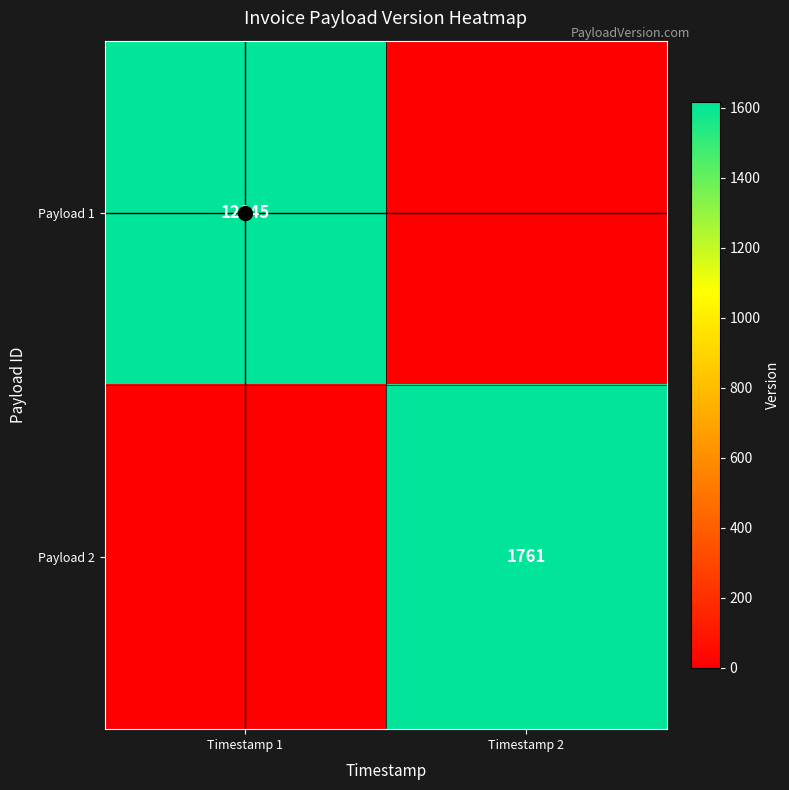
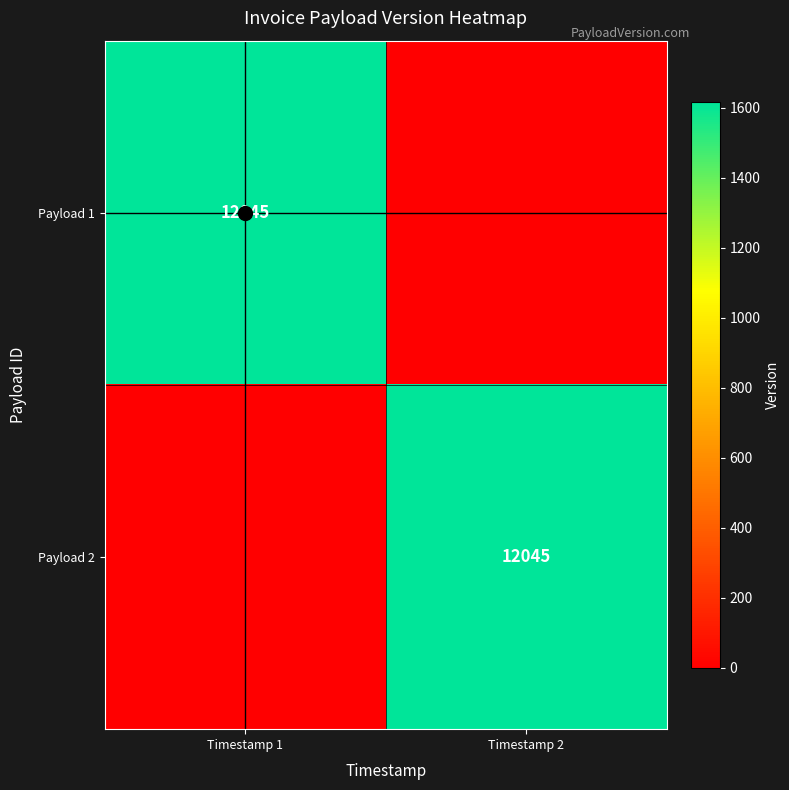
  {
    "Payload 2": {
-     "Timestamp 2": 1761
+     "Timestamp 2": 12045
    }
  }
